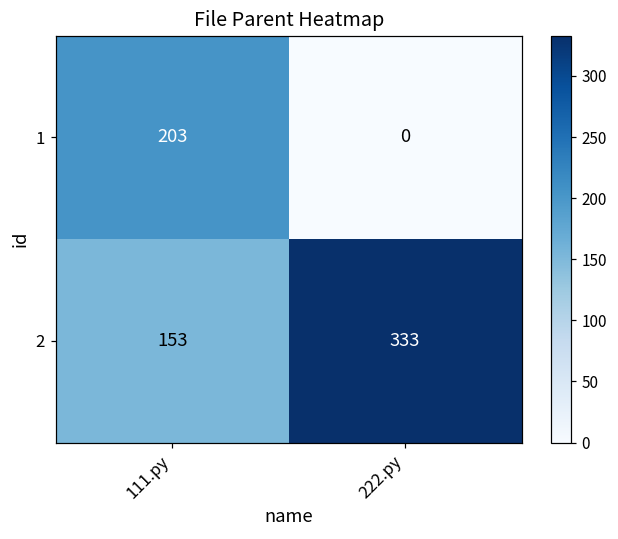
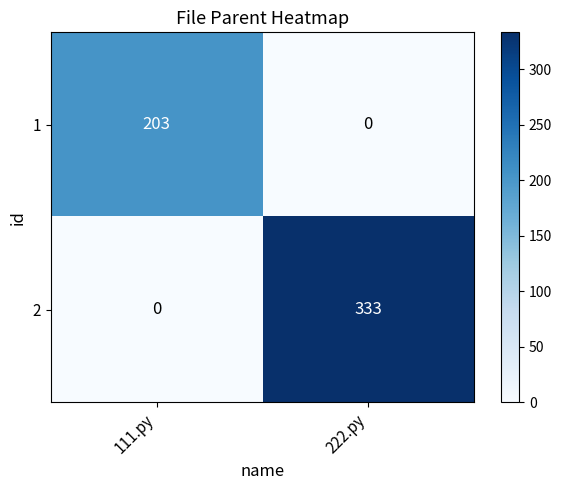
  {
    "1": {
      "111.py": 203,
      "222.py": 0
    },
    "2": {
-     "111.py": 153,
+     "111.py": 0,
      "222.py": 333
    }
  }
